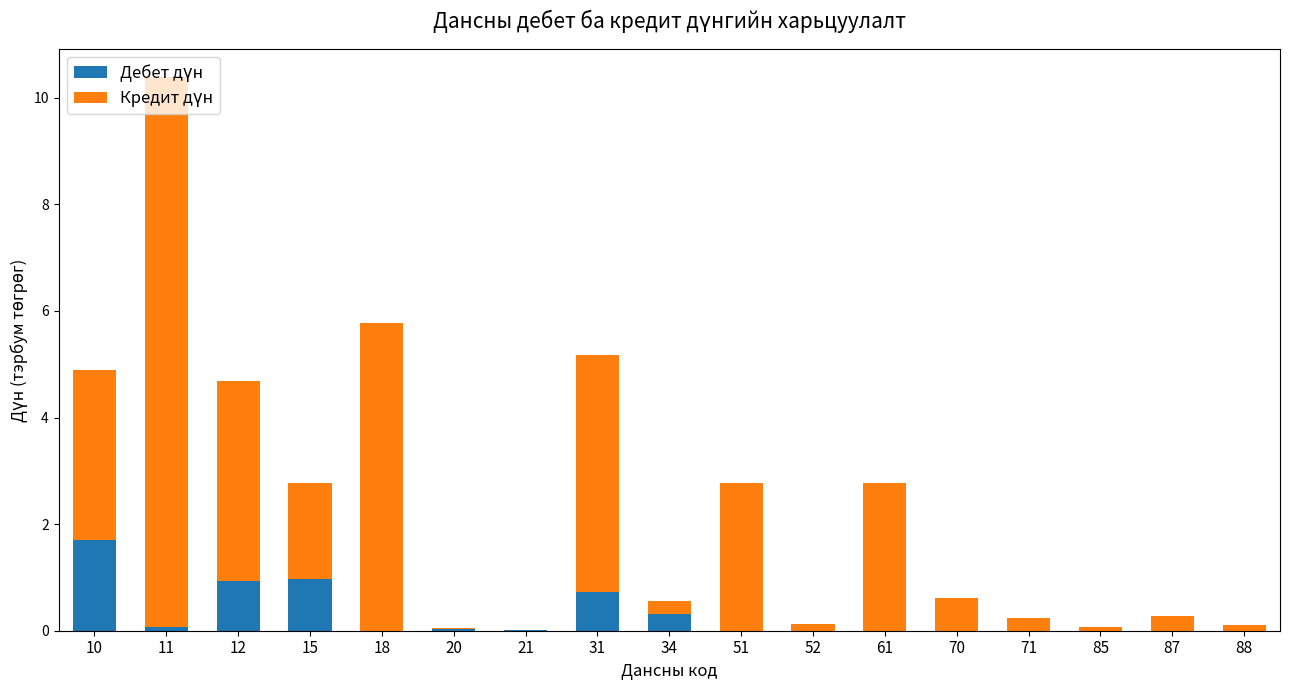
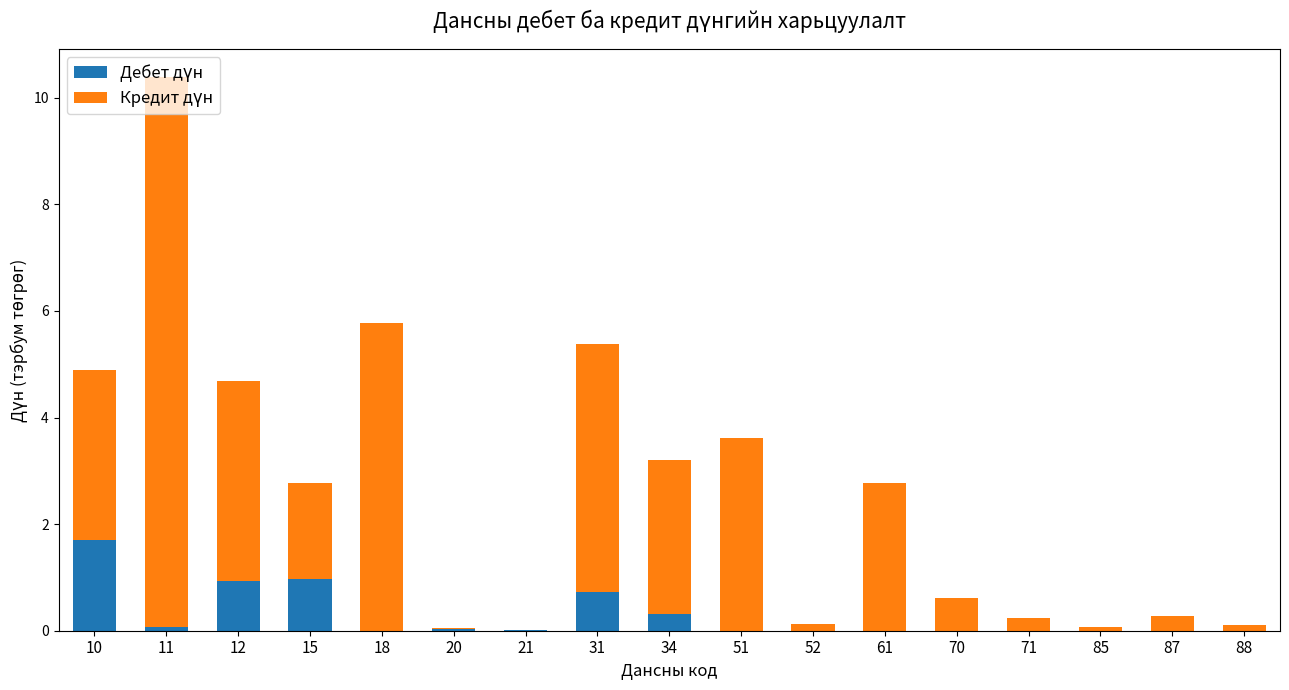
  {
    "Дебет дүн": {
      "10": 1.7,
      "11": 0.1,
      "12": 0.9,
      "15": 1.0,
      "18": 0.0,
      "31": 0.7,
      "34": 0.3,
      "51": 0.0,
      "52": 0.0,
      "61": 0.0,
      "70": 0.0,
      "71": 0.0,
      "85": 0.0,
      "87": 0.0,
      "88": 0.0
    },
    "Кредит дүн": {
      "10": 3.2,
      "12": 3.8,
      "15": 1.8,
      "18": 5.8,
-     "31": 4.4,
-     "34": 0.2,
-     "51": 2.8,
+     "31": 4.6,
+     "34": 2.9,
+     "51": 3.6,
      "52": 0.1,
      "61": 2.8,
      "70": 0.6,
      "71": 0.2,
      "85": 0.1,
      "87": 0.3,
      "88": 0.1
    }
  }
